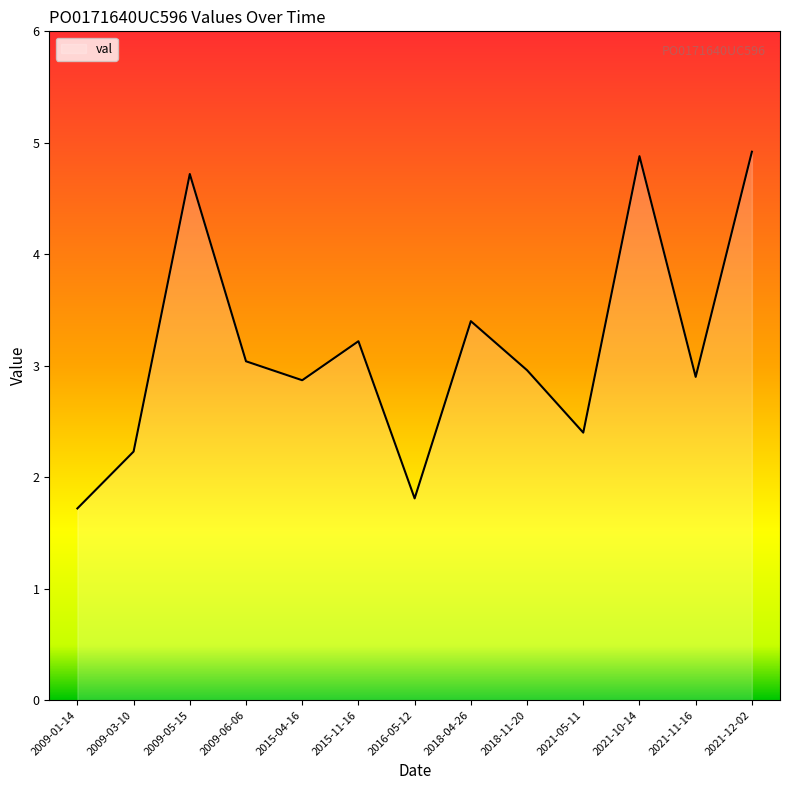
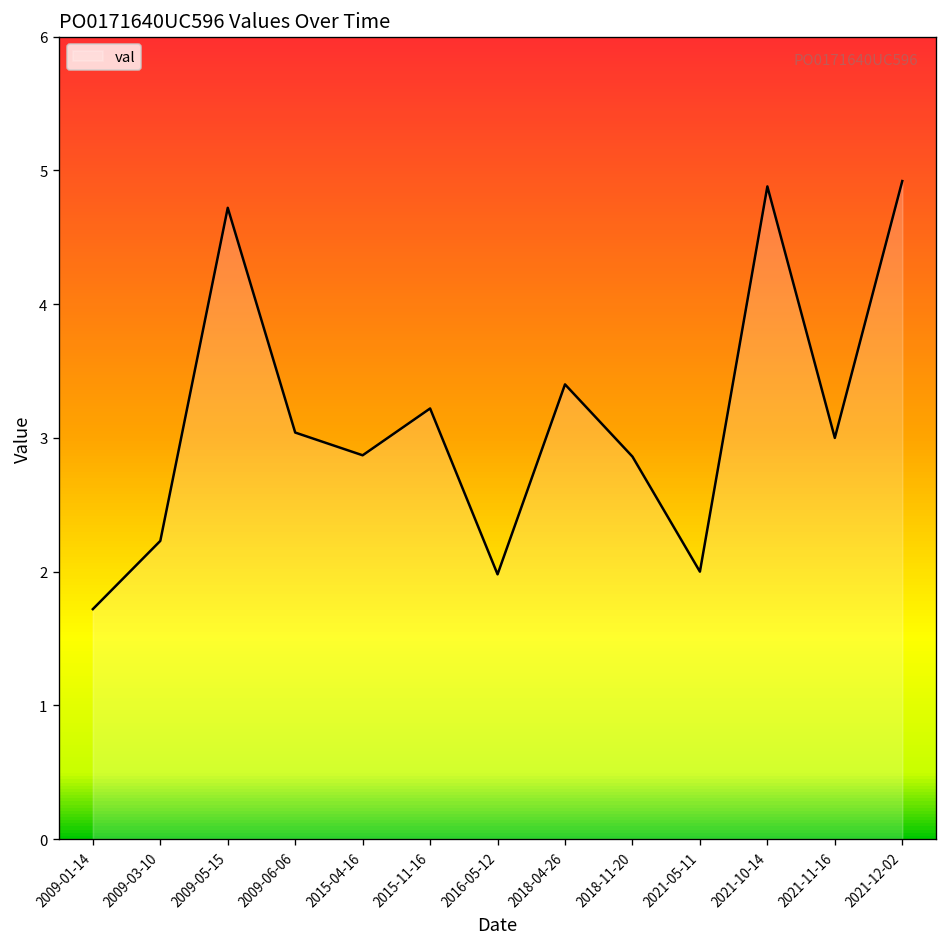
  {
    "2009-01-14": 1.72,
    "2009-03-10": 2.23,
    "2009-05-15": 4.72,
    "2009-06-06": 3.04,
    "2015-04-16": 2.87,
    "2015-11-16": 3.22,
-   "2016-05-12": 1.81,
+   "2016-05-12": 1.98,
    "2018-04-26": 3.40,
-   "2018-11-20": 2.96,
-   "2021-05-11": 2.4,
+   "2018-11-20": 2.86,
+   "2021-05-11": 2.0,
    "2021-10-14": 4.88,
-   "2021-11-16": 2.9,
+   "2021-11-16": 3.0,
    "2021-12-02": 4.92
  }
